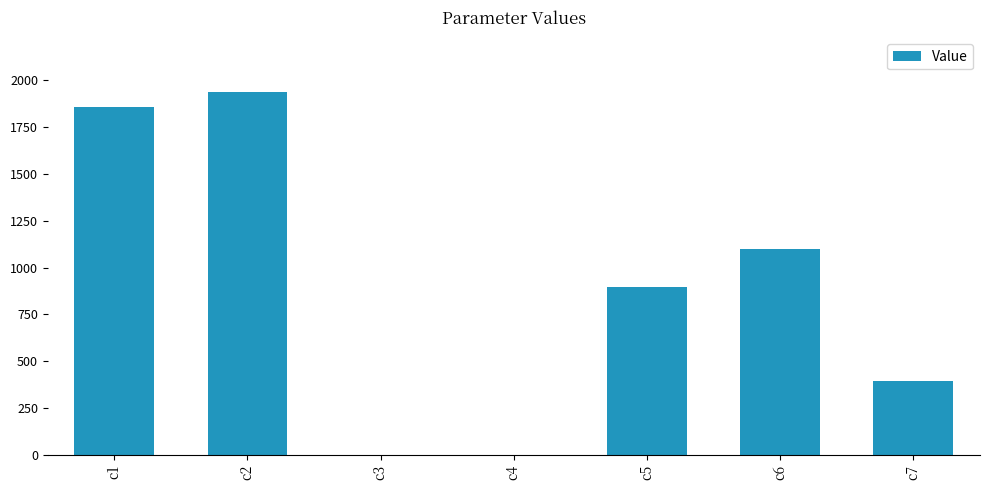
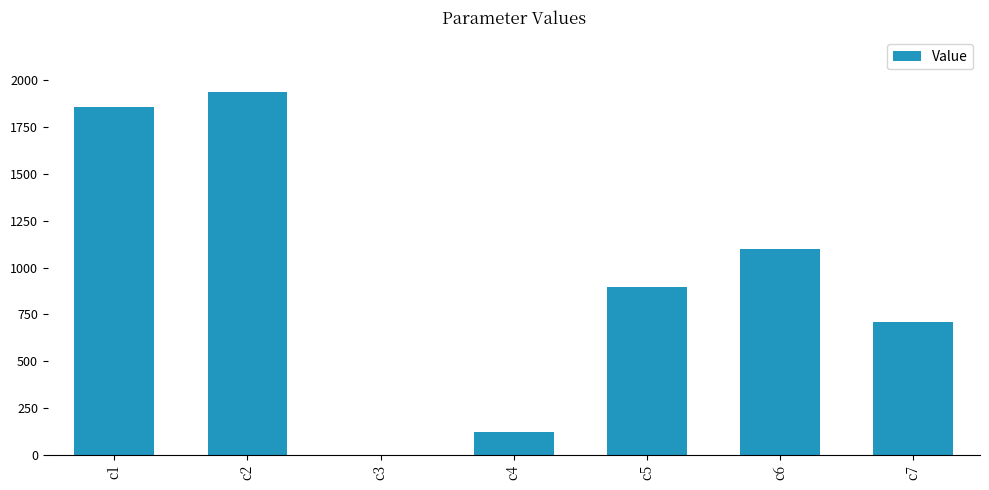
  {
    "c1": 1860,
    "c2": 1940,
-   "c4": 0,
+   "c4": 120,
    "c5": 900,
    "c6": 1100,
-   "c7": 400
+   "c7": 710
  }
